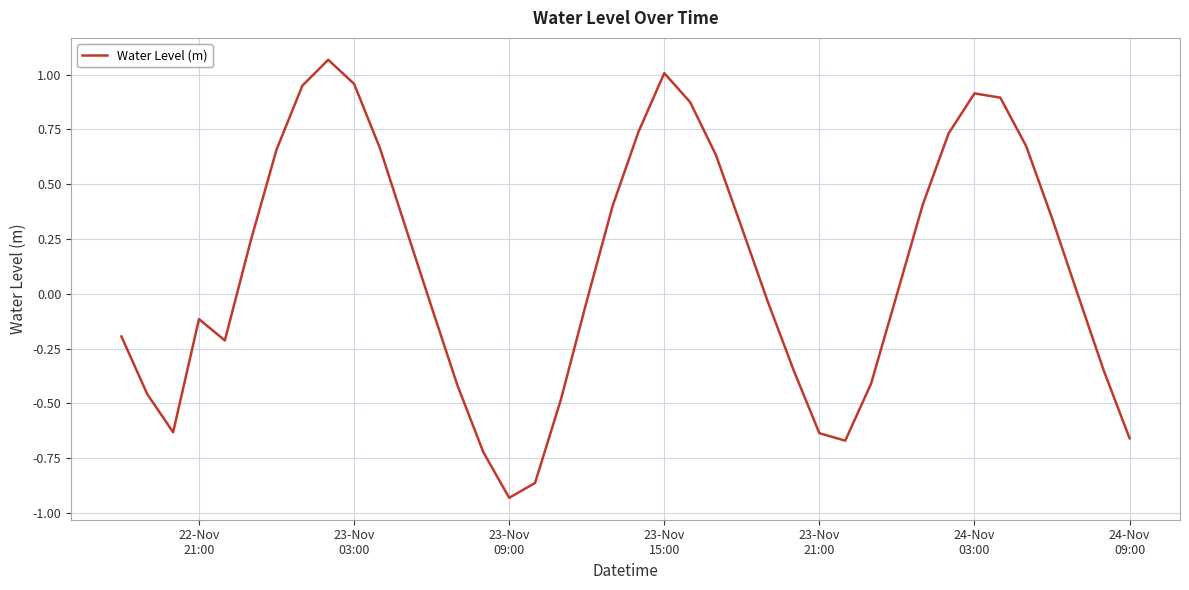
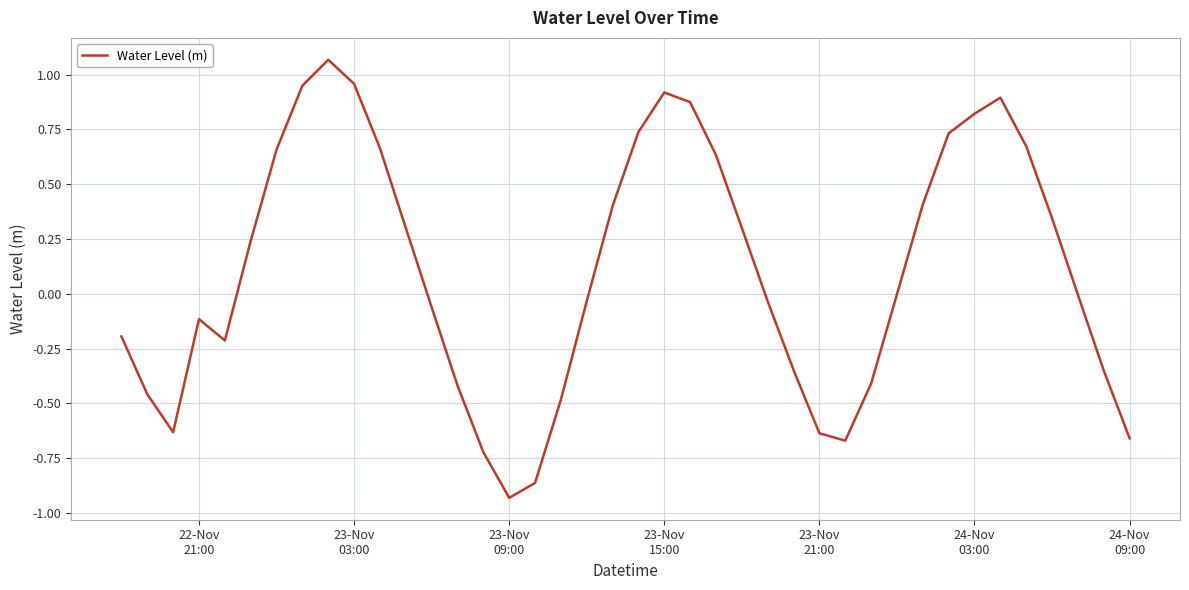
  {
    "22-Nov 21:00": -0.12,
    "23-Nov 03:00": 0.96,
    "23-Nov 09:00": -0.93,
-   "23-Nov 15:00": 1.01,
+   "23-Nov 15:00": 0.92,
    "23-Nov 21:00": -0.64,
-   "24-Nov 03:00": 0.91,
+   "24-Nov 03:00": 0.82,
    "24-Nov 09:00": -0.66
  }
